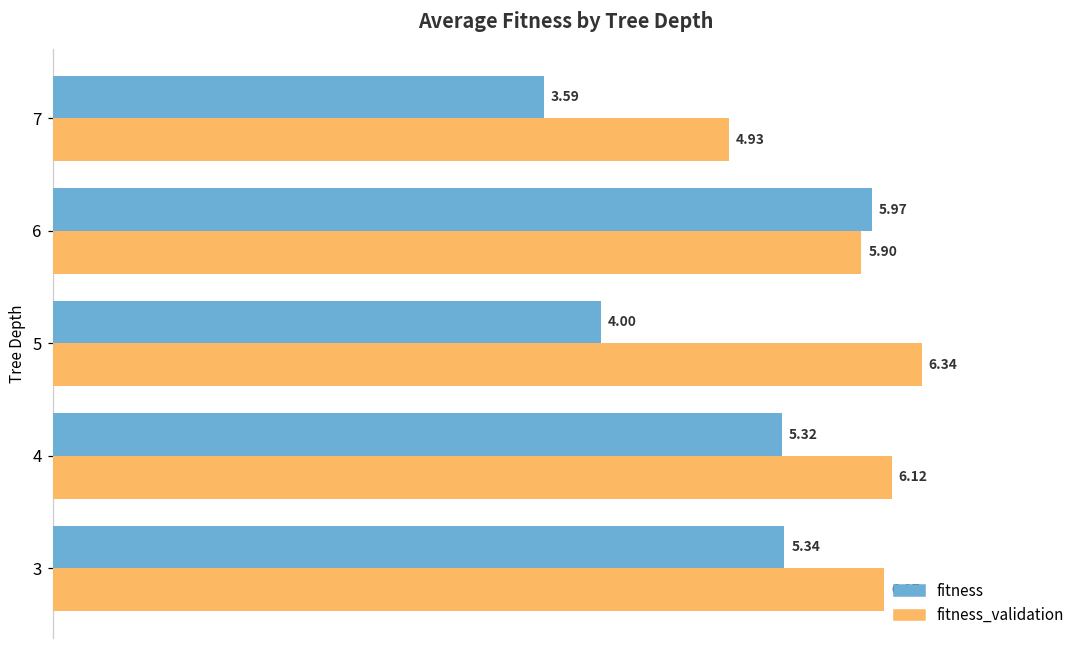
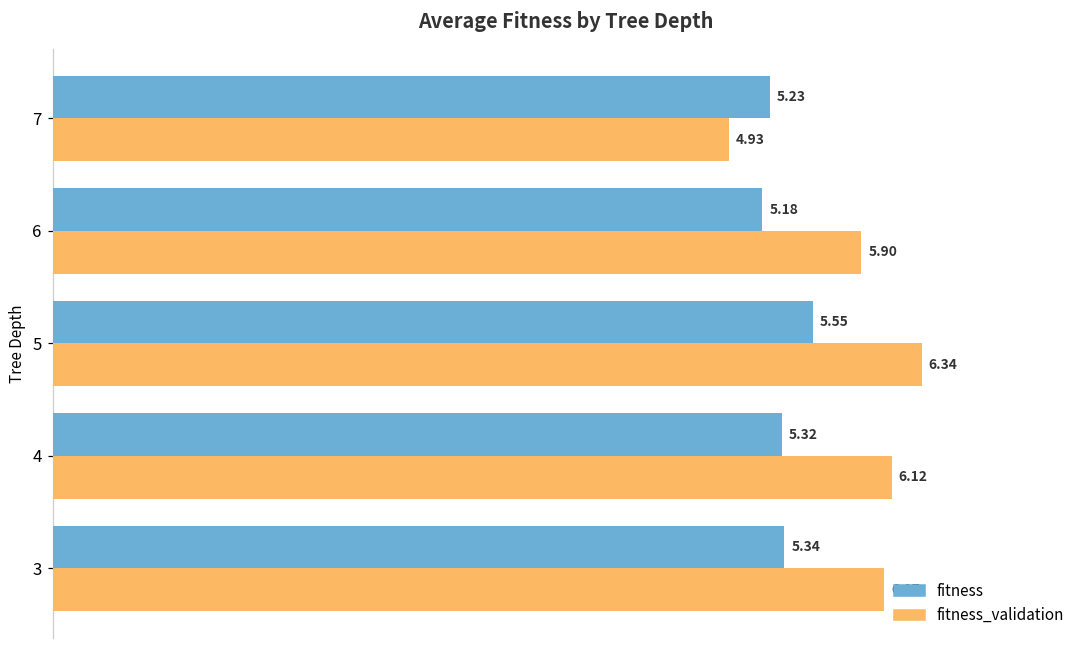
  {
    "fitness": {
-     "7": 3.59,
-     "6": 5.97,
-     "5": 4.00,
+     "7": 5.23,
+     "6": 5.18,
+     "5": 5.55,
      "4": 5.32,
      "3": 5.34
    },
    "fitness_validation": {
      "7": 4.93,
      "6": 5.90,
      "5": 6.34,
      "4": 6.12,
      "3": 6.07
    }
  }
